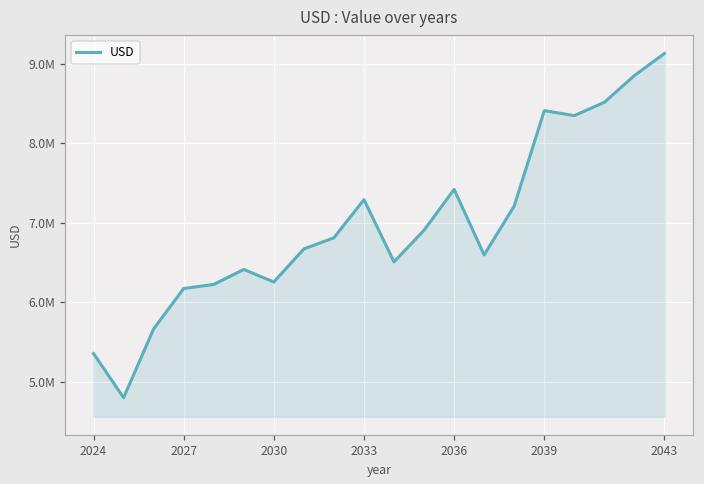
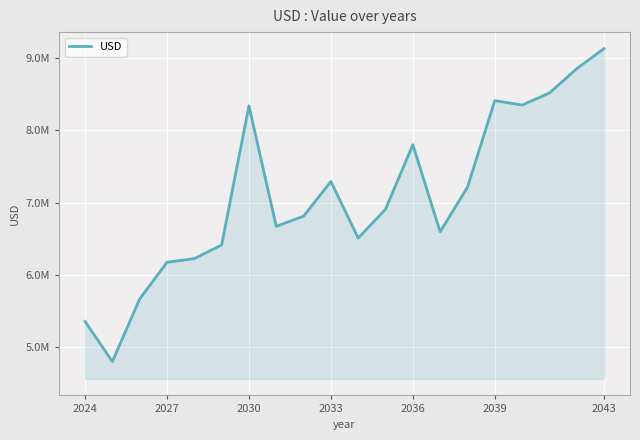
  {
    "2024": 5400000,
    "2027": 6200000,
-   "2030": 6300000,
+   "2030": 8300000,
    "2033": 7300000,
-   "2036": 7400000,
+   "2036": 7800000,
    "2039": 8400000,
    "2043": 9100000
  }
